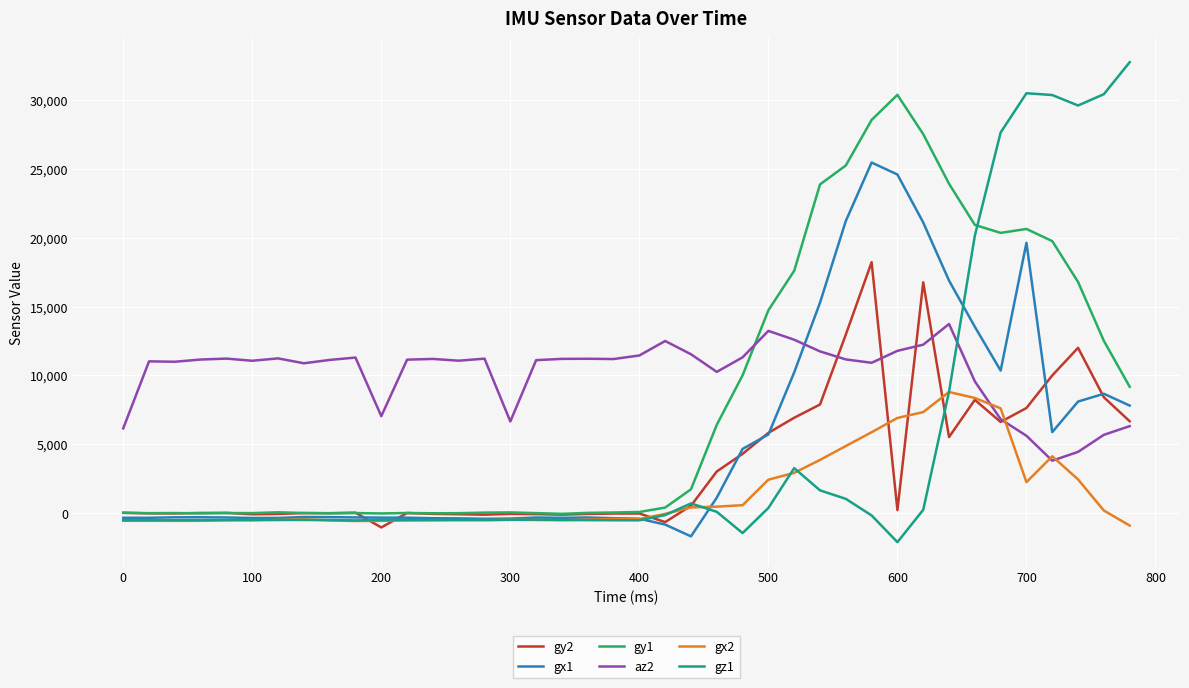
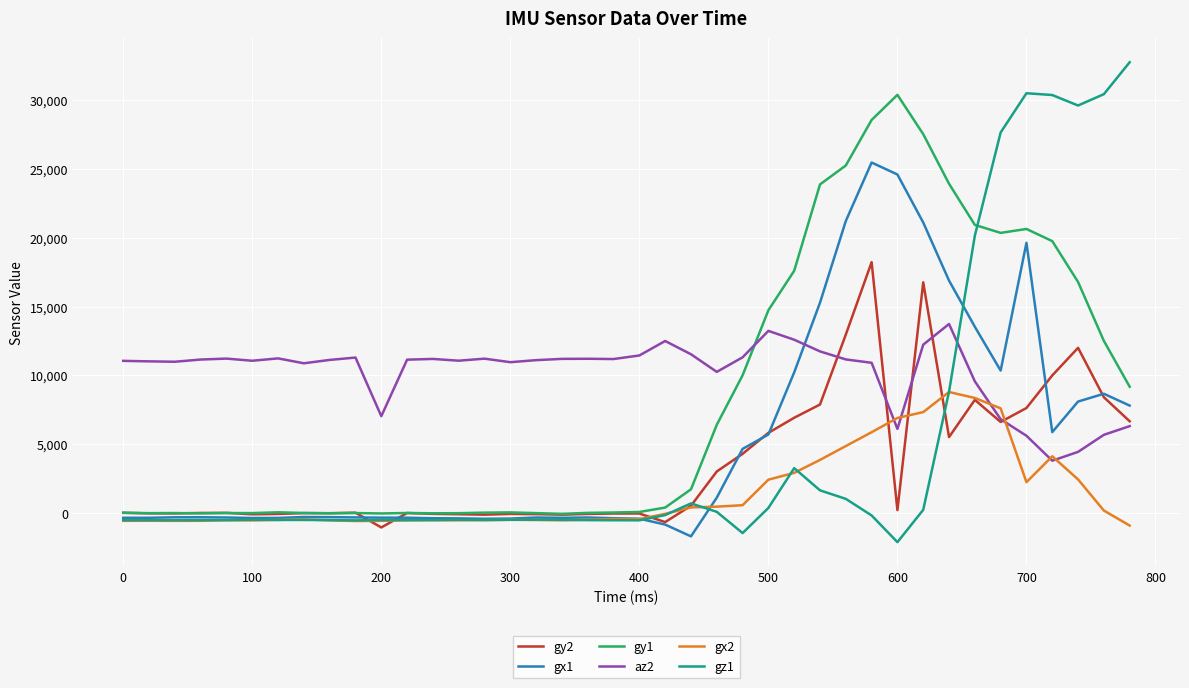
  {
    "gy2": {
      "200": "-1,000",
      "600": "200",
      "700": "7,600"
    },
    "gx1": {
      "600": "24,600",
      "700": "19,600"
    },
    "az2": {
-     "0": "6,200",
+     "0": "11,100",
      "100": "11,100",
      "200": "7,000",
-     "300": "6,700",
+     "300": "11,000",
      "400": "11,500",
      "500": "13,200",
-     "600": "11,800",
+     "600": "6,100",
      "700": "5,600"
    },
    "gx2": {
      "500": "2,400",
      "600": "6,900",
      "700": "2,200"
    }
  }
